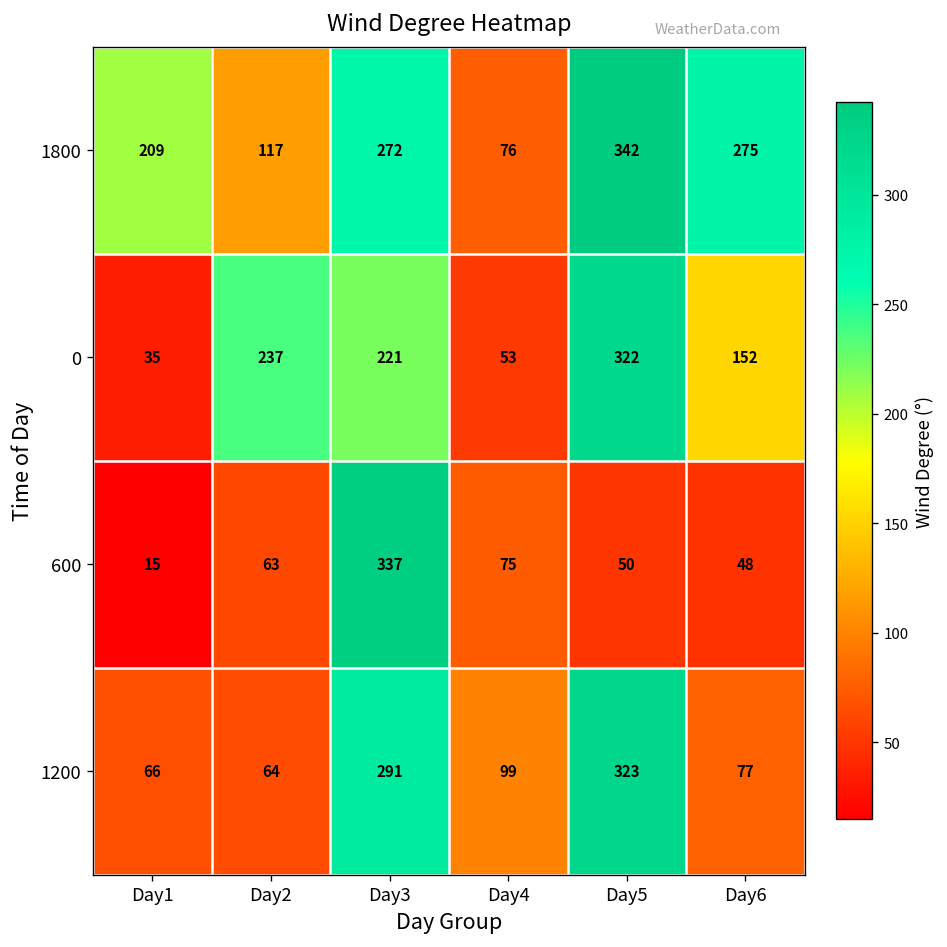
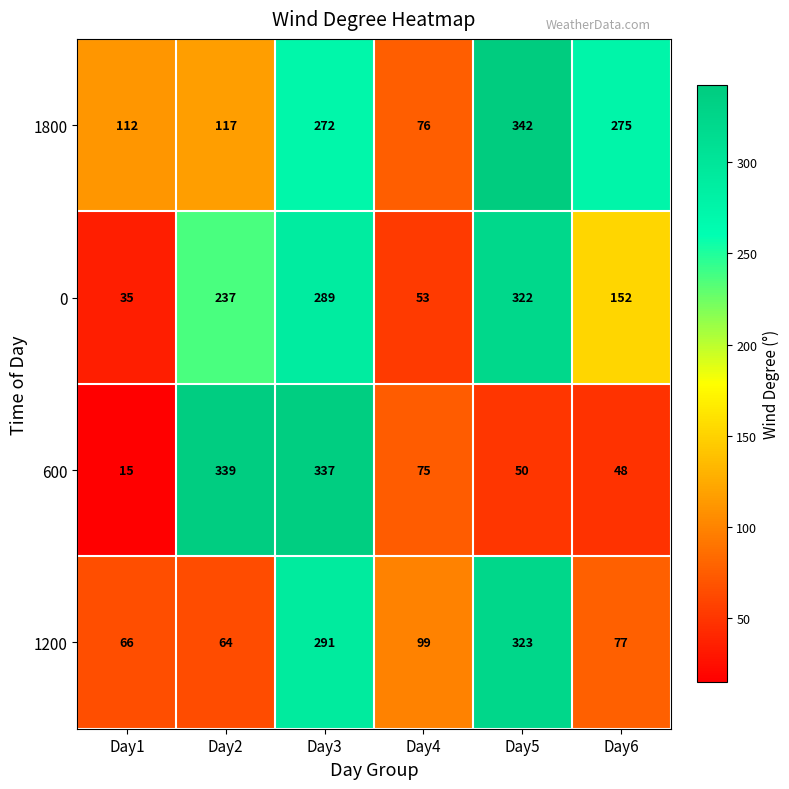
  {
    "1800": {
-     "Day1": 209,
+     "Day1": 112,
      "Day2": 117,
      "Day3": 272,
      "Day4": 76,
      "Day5": 342,
      "Day6": 275
    },
    "0": {
      "Day1": 35,
      "Day2": 237,
-     "Day3": 221,
+     "Day3": 289,
      "Day4": 53,
      "Day5": 322,
      "Day6": 152
    },
    "600": {
      "Day1": 15,
-     "Day2": 63,
+     "Day2": 339,
      "Day3": 337,
      "Day4": 75,
      "Day5": 50,
      "Day6": 48
    },
    "1200": {
      "Day1": 66,
      "Day2": 64,
      "Day3": 291,
      "Day4": 99,
      "Day5": 323,
      "Day6": 77
    }
  }
